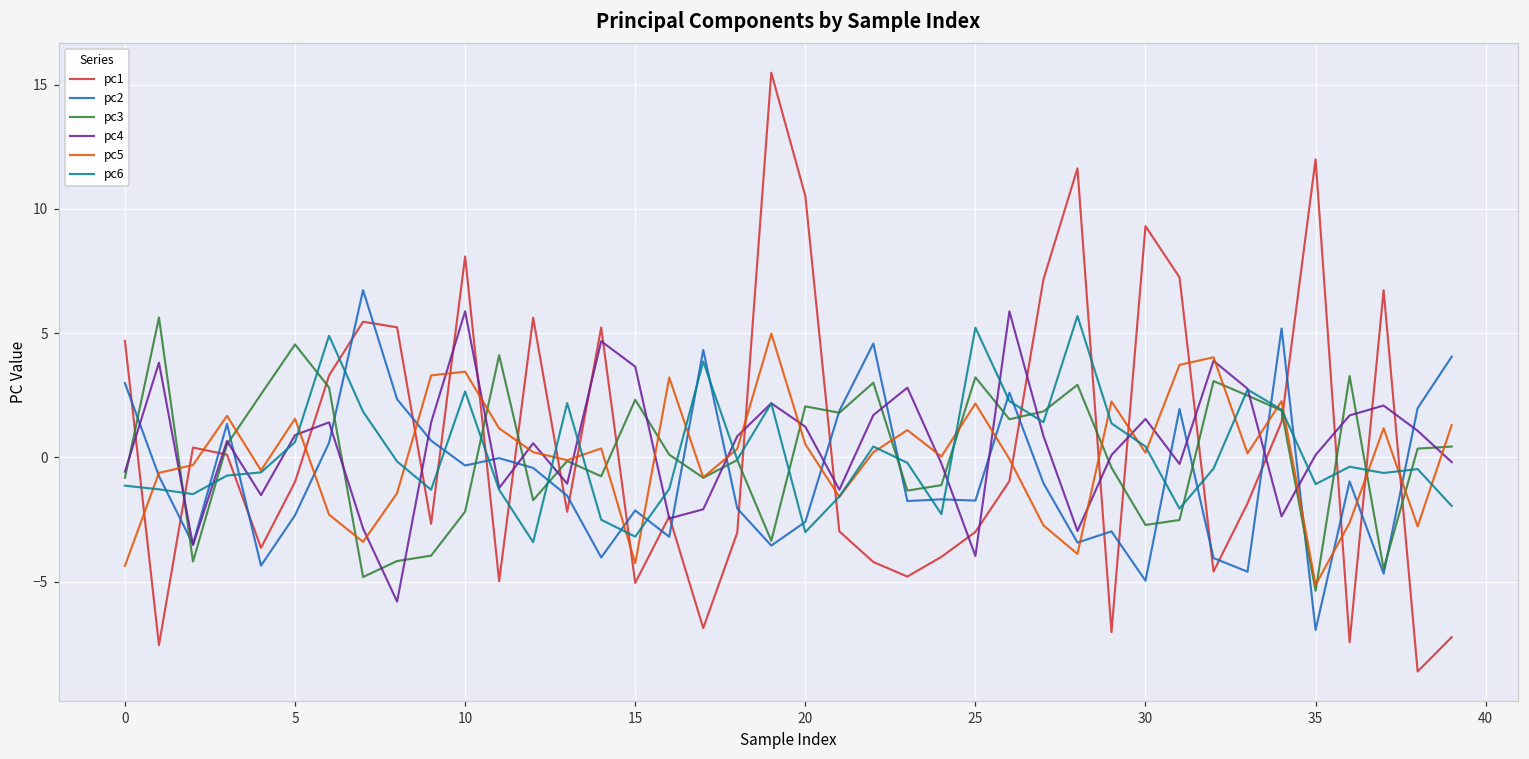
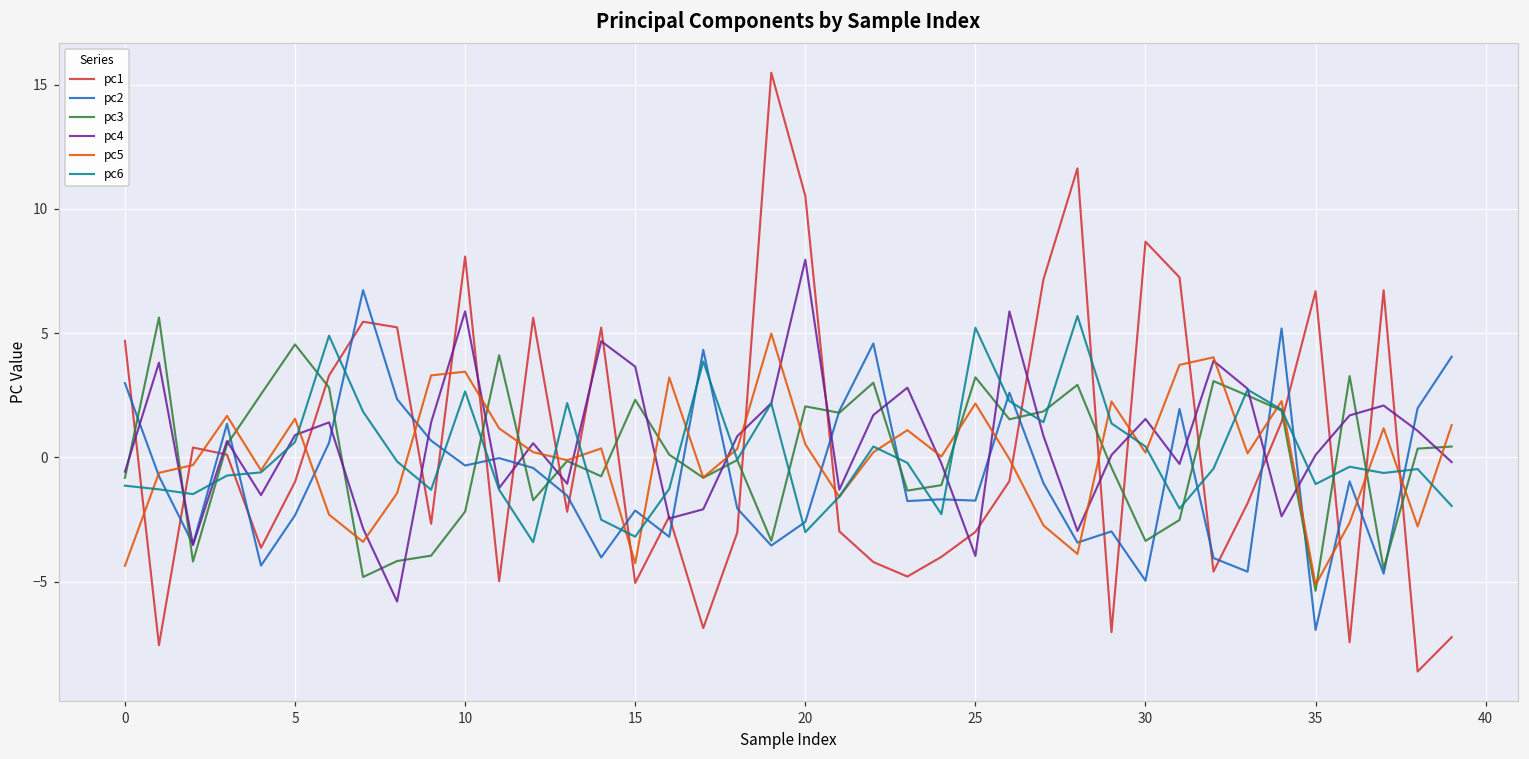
  {
    "pc1": {
      "0": 4.7,
      "5": -1.0,
      "10": 8.1,
      "15": -5.1,
      "20": 10.5,
      "25": -3.0,
-     "30": 9.3,
-     "35": 12.0
+     "30": 8.7,
+     "35": 6.7
    },
    "pc2": {
      "0": 3.0,
      "5": -2.3,
      "10": -0.3,
      "15": -2.1,
      "20": -2.6,
      "25": -1.7,
      "30": -5.0,
      "35": -6.9
    },
    "pc3": {
      "0": -0.8,
      "5": 4.5,
      "10": -2.2,
      "15": 2.3,
      "20": 2.1,
      "25": 3.2,
-     "30": -2.7,
+     "30": -3.4,
      "35": -5.4
    },
    "pc4": {
      "0": -0.6,
      "5": 0.9,
      "10": 5.9,
      "15": 3.7,
-     "20": 1.2,
+     "20": 8.0,
      "25": -4.0,
      "30": 1.6,
      "35": 0.1
    },
    "pc5": {
      "0": -4.4,
      "5": 1.6,
      "10": 3.5,
      "15": -4.3,
      "20": 0.5,
      "25": 2.2,
      "30": 0.2,
      "35": -5.1
    },
    "pc6": {
      "0": -1.1,
      "5": 0.6,
      "10": 2.7,
      "15": -3.2,
      "20": -3.0,
      "25": 5.2,
      "30": 0.4,
      "35": -1.1
    }
  }
